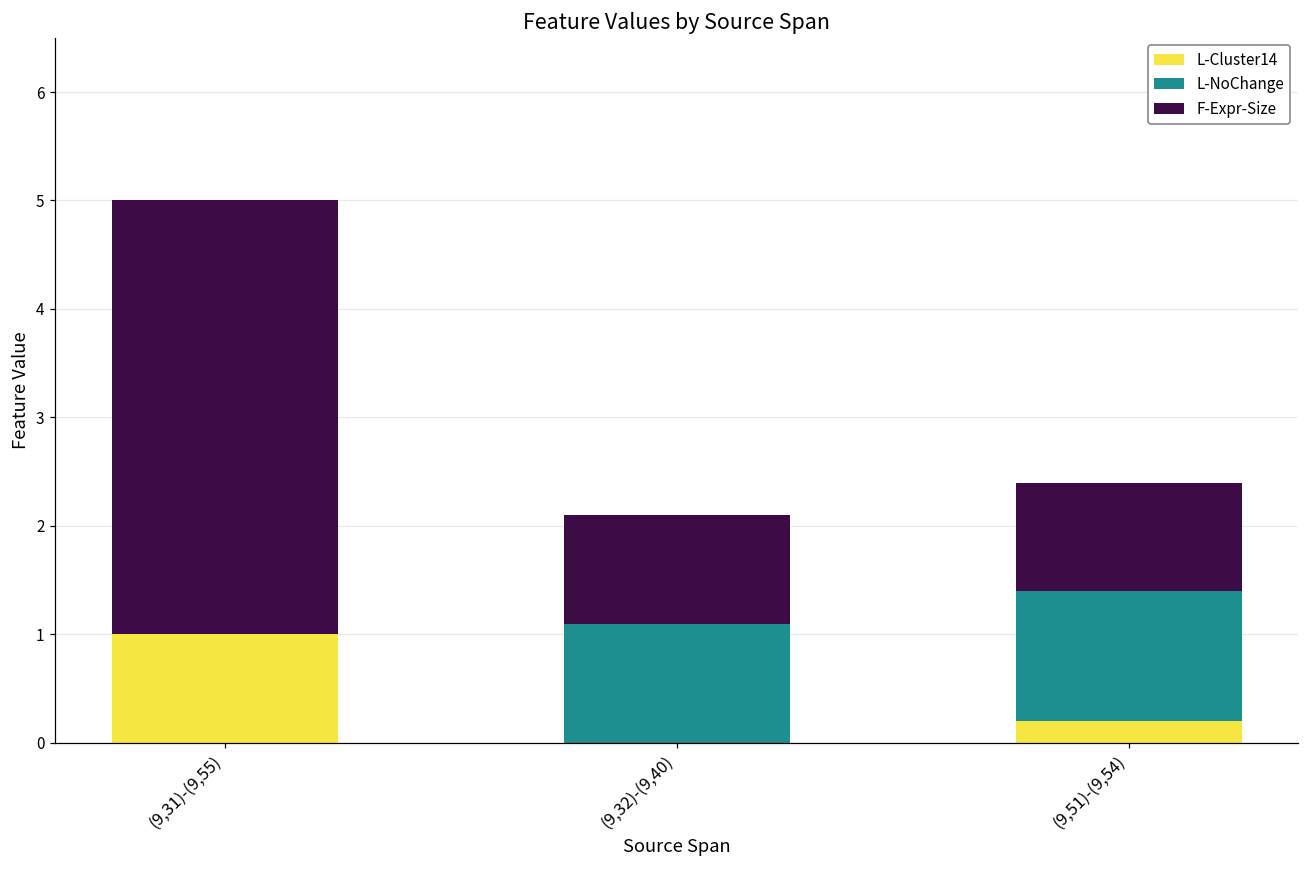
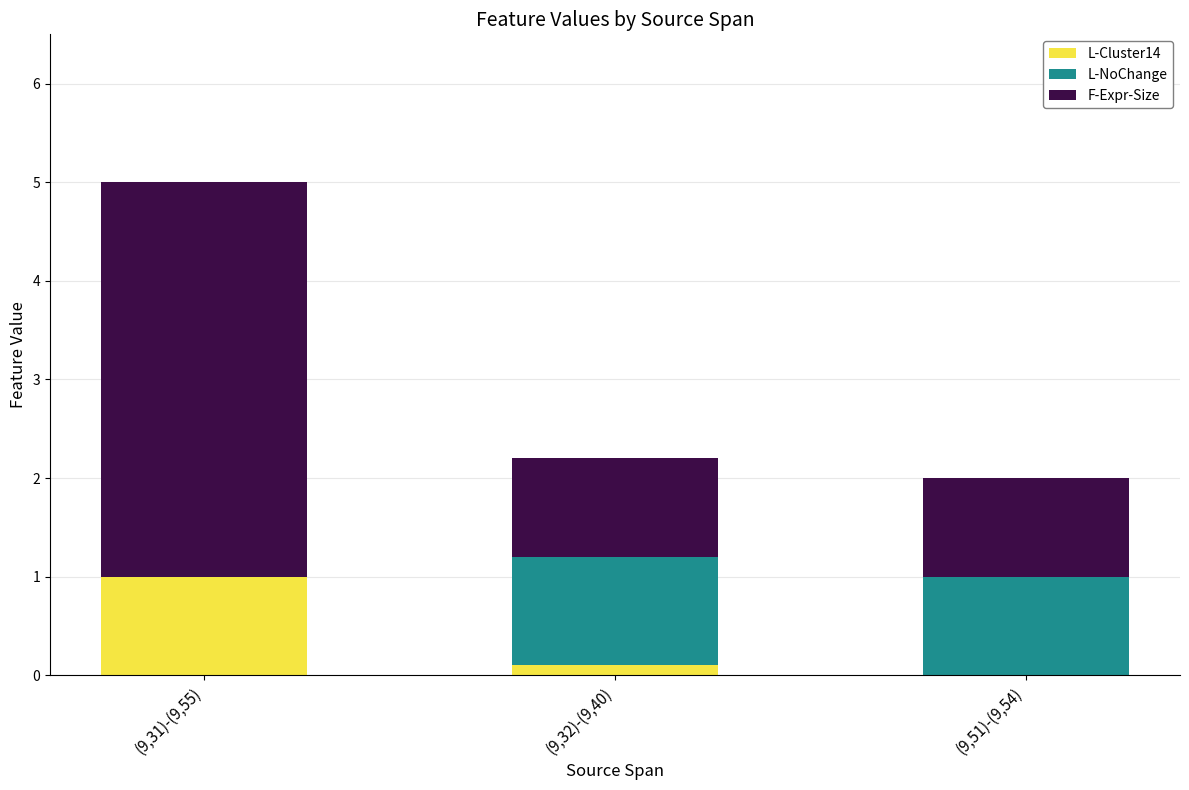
  {
    "L-Cluster14": {
      "(9,31)-(9,55)": 1.0,
-     "(9,32)-(9,40)": 0.0,
-     "(9,51)-(9,54)": 0.2
+     "(9,32)-(9,40)": 0.1,
+     "(9,51)-(9,54)": 0.0
    },
    "L-NoChange": {
      "(9,31)-(9,55)": 0.0,
      "(9,32)-(9,40)": 1.1,
-     "(9,51)-(9,54)": 1.2
+     "(9,51)-(9,54)": 1.0
    },
    "F-Expr-Size": {
      "(9,31)-(9,55)": 4.0,
      "(9,32)-(9,40)": 1.0,
      "(9,51)-(9,54)": 1.0
    }
  }
